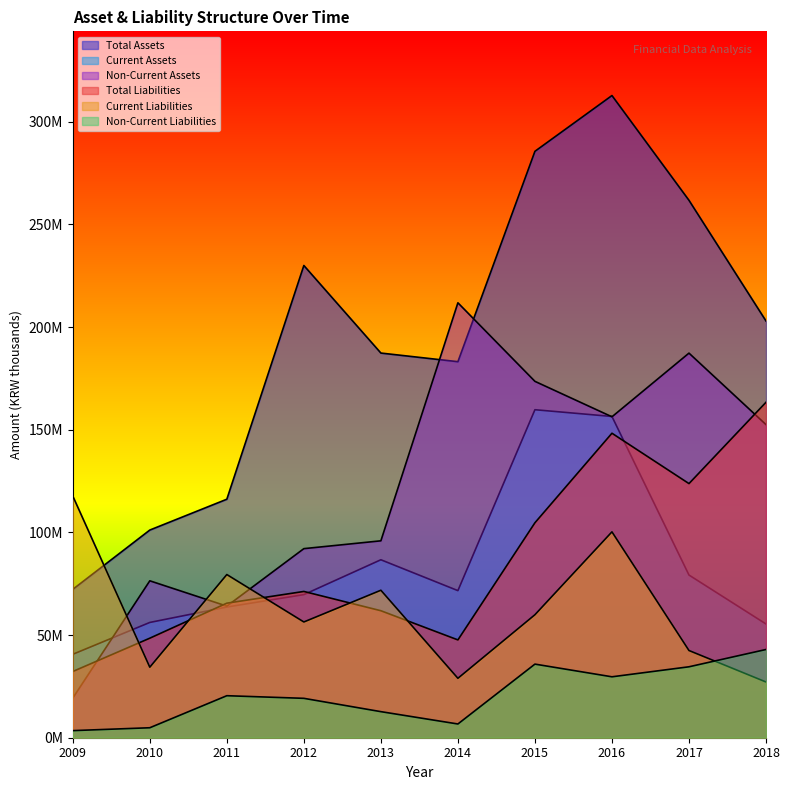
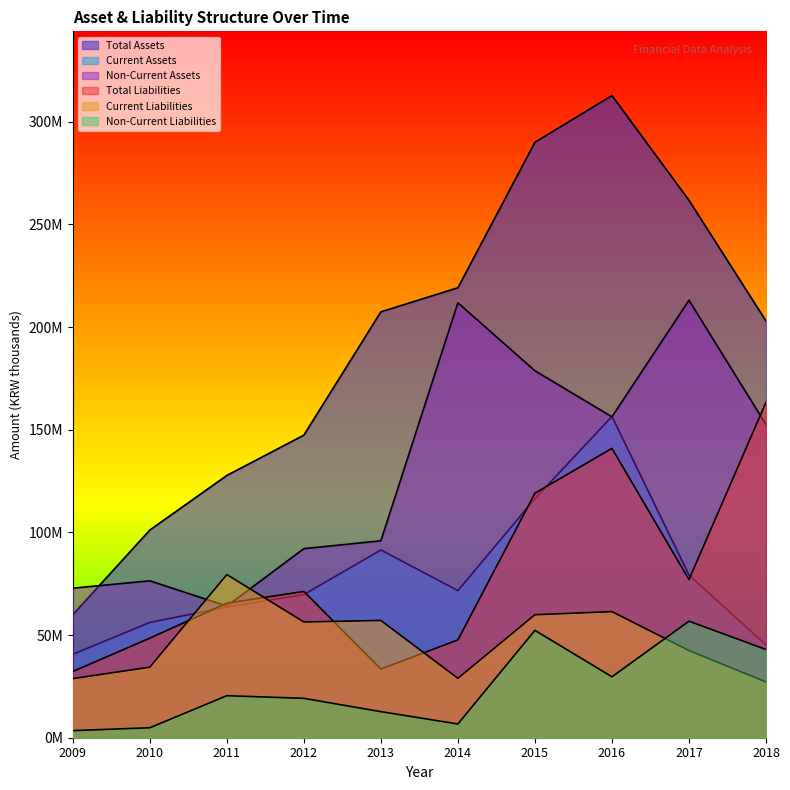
  {
    "Total Assets": {
-     "2009": 72000000,
+     "2009": 60000000,
      "2010": 101000000,
-     "2011": 116000000,
-     "2012": 230000000,
-     "2013": 187000000,
-     "2014": 183000000,
-     "2015": 286000000,
+     "2011": 128000000,
+     "2012": 147000000,
+     "2013": 207000000,
+     "2014": 219000000,
+     "2015": 290000000,
      "2016": 313000000,
      "2017": 262000000,
      "2018": 203000000
    },
    "Current Assets": {
      "2009": 41000000,
      "2010": 56000000,
      "2012": 70000000,
-     "2013": 87000000,
+     "2013": 91000000,
      "2014": 72000000,
-     "2015": 160000000,
+     "2015": 116000000,
      "2017": 79000000,
-     "2018": 55000000
+     "2018": 45000000
    },
    "Non-Current Assets": {
-     "2009": 19000000,
+     "2009": 73000000,
      "2010": 76000000,
      "2012": 92000000,
      "2013": 96000000,
      "2014": 212000000,
-     "2015": 174000000,
-     "2017": 187000000,
+     "2015": 179000000,
+     "2017": 213000000,
      "2018": 152000000
    },
    "Total Liabilities": {
      "2009": 32000000,
      "2010": 48000000,
      "2011": 66000000,
      "2012": 71000000,
-     "2013": 62000000,
+     "2013": 33000000,
      "2014": 48000000,
-     "2015": 105000000,
-     "2016": 148000000,
-     "2017": 124000000,
+     "2015": 119000000,
+     "2016": 141000000,
+     "2017": 77000000,
      "2018": 163000000
    },
    "Current Liabilities": {
-     "2009": 118000000,
+     "2009": 29000000,
      "2010": 34000000,
      "2011": 79000000,
      "2012": 56000000,
-     "2013": 72000000,
+     "2013": 57000000,
      "2014": 29000000,
      "2015": 60000000,
-     "2016": 100000000,
+     "2016": 61000000,
      "2017": 42000000,
      "2018": 27000000
    },
    "Non-Current Liabilities": {
      "2009": 3000000,
      "2010": 5000000,
      "2011": 20000000,
      "2012": 19000000,
      "2013": 13000000,
      "2014": 7000000,
-     "2015": 36000000,
+     "2015": 52000000,
      "2016": 30000000,
-     "2017": 35000000,
+     "2017": 57000000,
      "2018": 43000000
    }
  }
